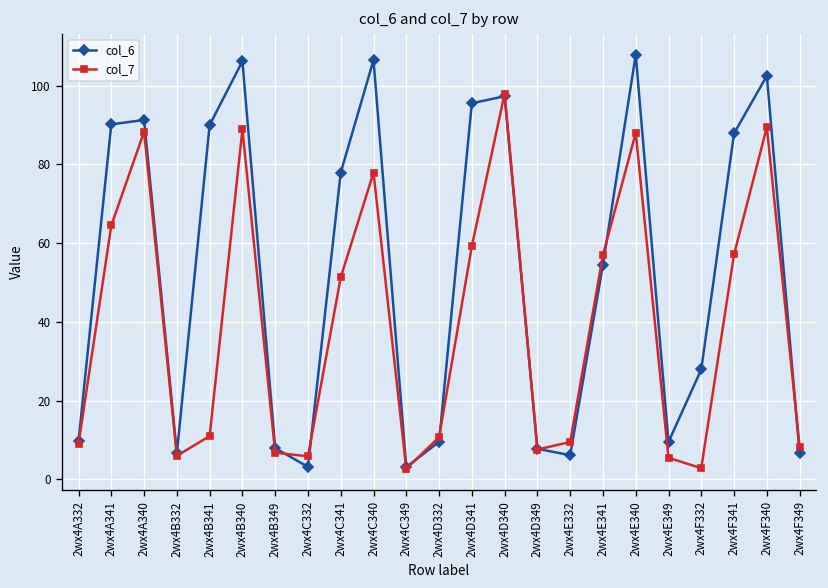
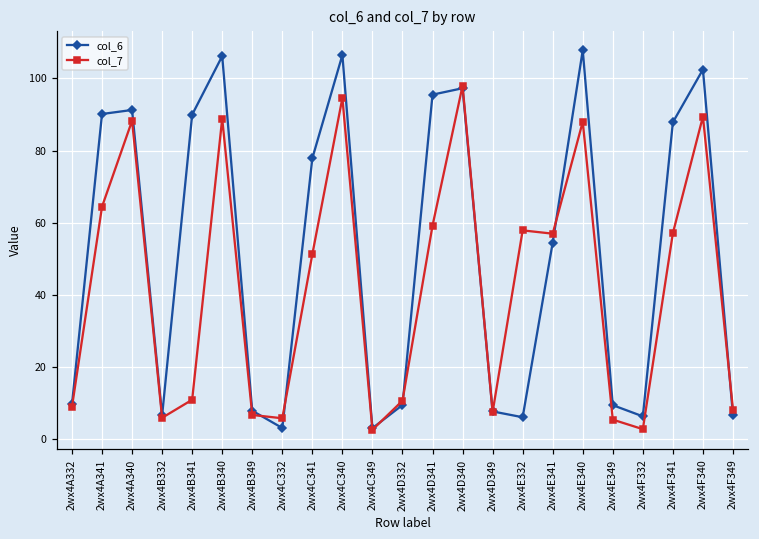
  {
    "col_6": {
      "2wx4A341": 90,
      "2wx4A340": 91,
      "2wx4B341": 90,
      "2wx4B340": 106,
      "2wx4B349": 8,
      "2wx4C332": 3,
      "2wx4C341": 78,
      "2wx4C340": 107,
      "2wx4D332": 10,
      "2wx4D341": 96,
      "2wx4E332": 6,
      "2wx4E341": 55,
      "2wx4E340": 108,
      "2wx4E349": 9,
-     "2wx4F332": 28,
+     "2wx4F332": 6,
      "2wx4F341": 88,
      "2wx4F340": 102,
      "2wx4F349": 7
    },
    "col_7": {
      "2wx4A341": 64,
      "2wx4A340": 88,
      "2wx4B341": 11,
      "2wx4B340": 89,
      "2wx4B349": 7,
      "2wx4C332": 6,
      "2wx4C341": 51,
-     "2wx4C340": 78,
+     "2wx4C340": 95,
      "2wx4D332": 11,
      "2wx4D341": 59,
-     "2wx4E332": 9,
+     "2wx4E332": 58,
      "2wx4E341": 57,
      "2wx4E340": 88,
      "2wx4E349": 5,
      "2wx4F332": 3,
      "2wx4F341": 57,
      "2wx4F340": 89,
      "2wx4F349": 8
    }
  }
